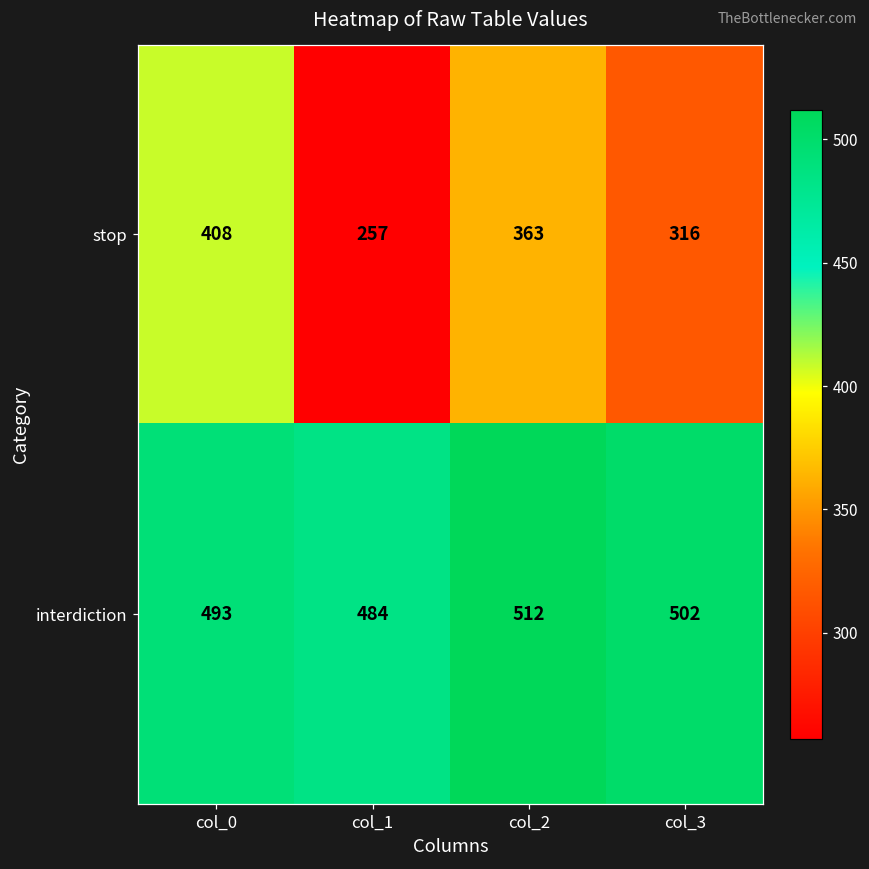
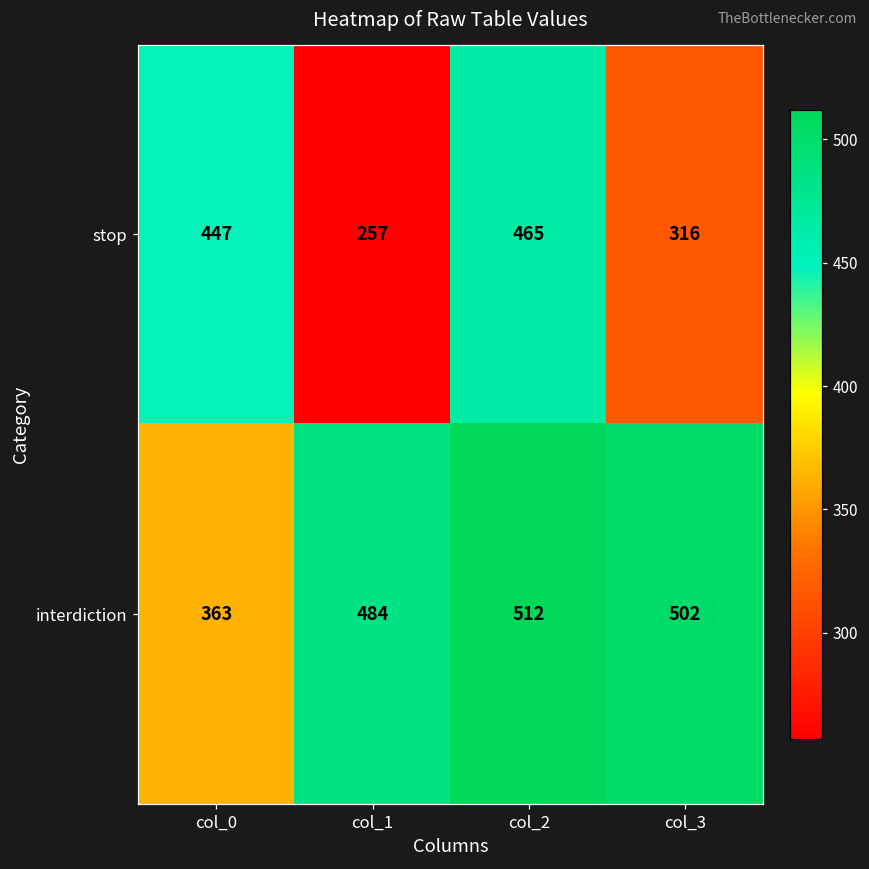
  {
    "stop": {
-     "col_0": 408,
+     "col_0": 447,
      "col_1": 257,
-     "col_2": 363,
+     "col_2": 465,
      "col_3": 316
    },
    "interdiction": {
-     "col_0": 493,
+     "col_0": 363,
      "col_1": 484,
      "col_2": 512,
      "col_3": 502
    }
  }
